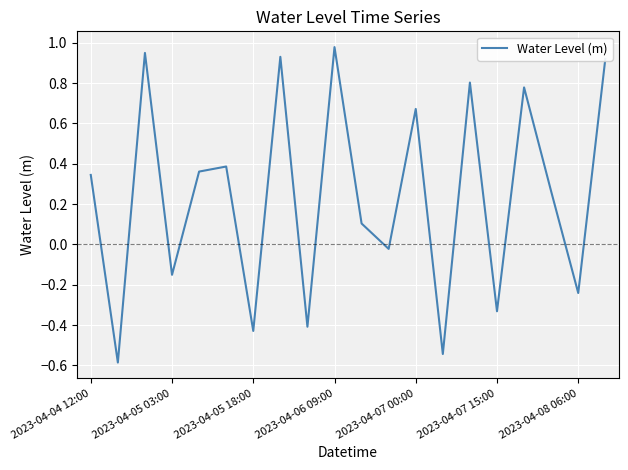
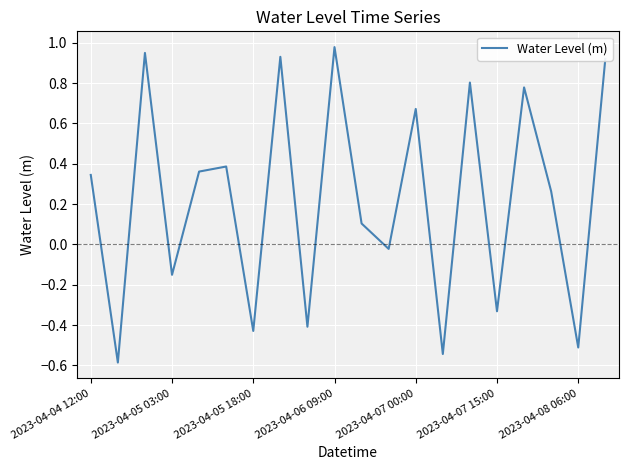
  {
    "2023-04-04 12:00": 0.34,
    "2023-04-05 03:00": -0.15,
    "2023-04-05 18:00": -0.43,
    "2023-04-06 09:00": 0.98,
    "2023-04-07 00:00": 0.67,
    "2023-04-07 15:00": -0.33,
-   "2023-04-08 06:00": -0.24
+   "2023-04-08 06:00": -0.51
  }
